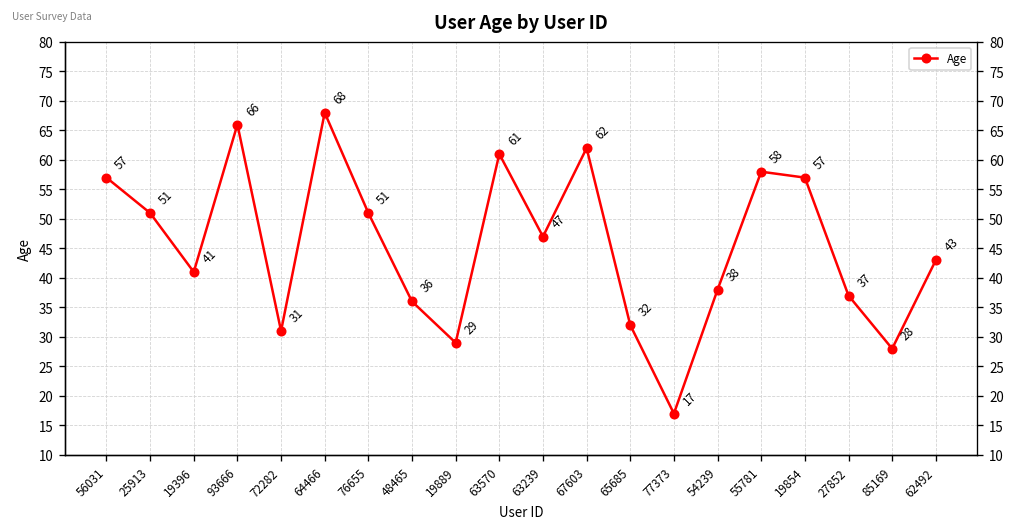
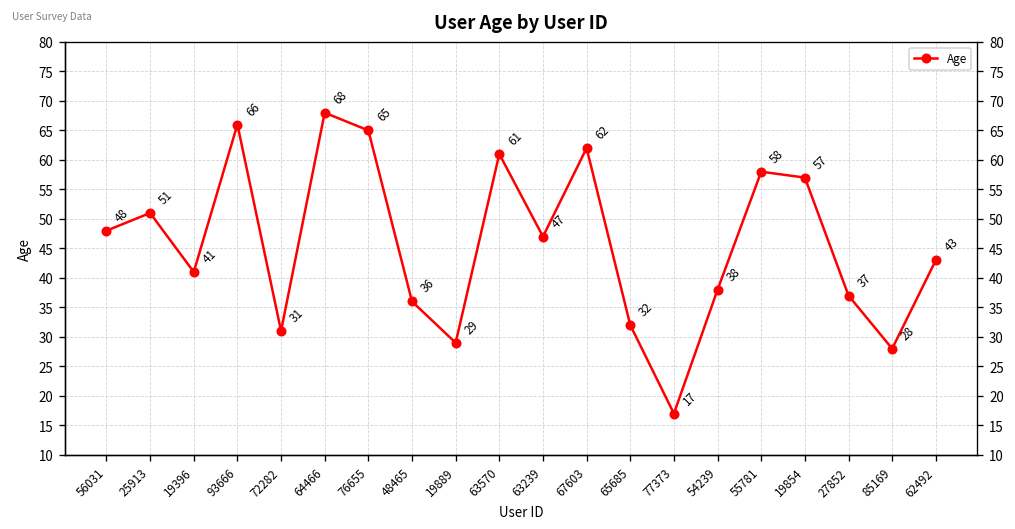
  {
-   "56031": 57,
+   "56031": 48,
    "25913": 51,
    "19396": 41,
    "93666": 66,
    "72282": 31,
    "64466": 68,
-   "76655": 51,
+   "76655": 65,
    "48465": 36,
    "19889": 29,
    "63570": 61,
    "63239": 47,
    "67603": 62,
    "65685": 32,
    "77373": 17,
    "54239": 38,
    "55781": 58,
    "19854": 57,
    "27852": 37,
    "85169": 28,
    "62492": 43
  }
